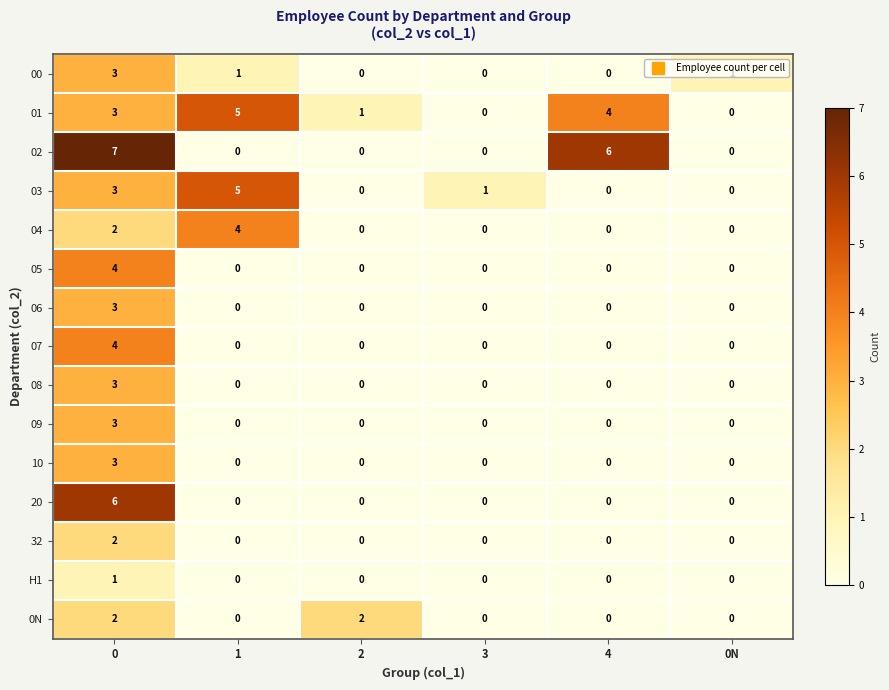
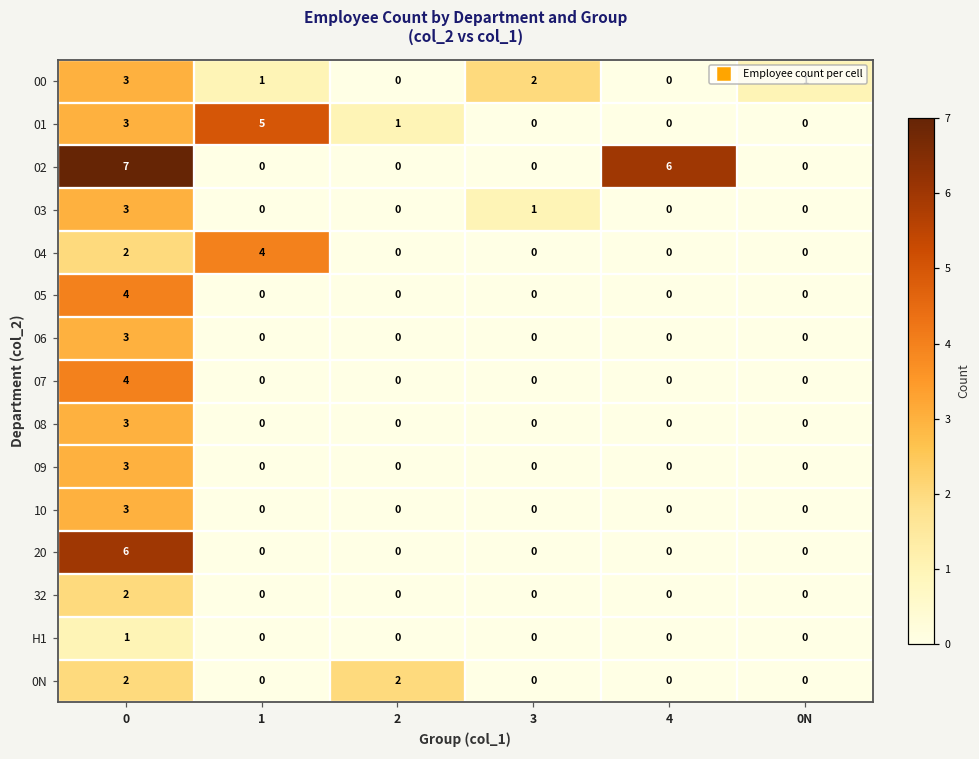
  {
    "00": {
      "0": 3,
      "1": 1,
      "2": 0,
-     "3": 0,
+     "3": 2,
      "4": 0
    },
    "01": {
      "0": 3,
      "1": 5,
      "2": 1,
      "3": 0,
-     "4": 4,
+     "4": 0,
      "0N": 0
    },
    "02": {
      "0": 7,
      "1": 0,
      "2": 0,
      "3": 0,
      "4": 6,
      "0N": 0
    },
    "03": {
      "0": 3,
-     "1": 5,
+     "1": 0,
      "2": 0,
      "3": 1,
      "4": 0,
      "0N": 0
    },
    "04": {
      "0": 2,
      "1": 4,
      "2": 0,
      "3": 0,
      "4": 0,
      "0N": 0
    },
    "05": {
      "0": 4,
      "1": 0,
      "2": 0,
      "3": 0,
      "4": 0,
      "0N": 0
    },
    "06": {
      "0": 3,
      "1": 0,
      "2": 0,
      "3": 0,
      "4": 0,
      "0N": 0
    },
    "07": {
      "0": 4,
      "1": 0,
      "2": 0,
      "3": 0,
      "4": 0,
      "0N": 0
    },
    "08": {
      "0": 3,
      "1": 0,
      "2": 0,
      "3": 0,
      "4": 0,
      "0N": 0
    },
    "09": {
      "0": 3,
      "1": 0,
      "2": 0,
      "3": 0,
      "4": 0,
      "0N": 0
    },
    "10": {
      "0": 3,
      "1": 0,
      "2": 0,
      "3": 0,
      "4": 0,
      "0N": 0
    },
    "20": {
      "0": 6,
      "1": 0,
      "2": 0,
      "3": 0,
      "4": 0,
      "0N": 0
    },
    "32": {
      "0": 2,
      "1": 0,
      "2": 0,
      "3": 0,
      "4": 0,
      "0N": 0
    },
    "H1": {
      "0": 1,
      "1": 0,
      "2": 0,
      "3": 0,
      "4": 0,
      "0N": 0
    },
    "0N": {
      "0": 2,
      "1": 0,
      "2": 2,
      "3": 0,
      "4": 0,
      "0N": 0
    }
  }
